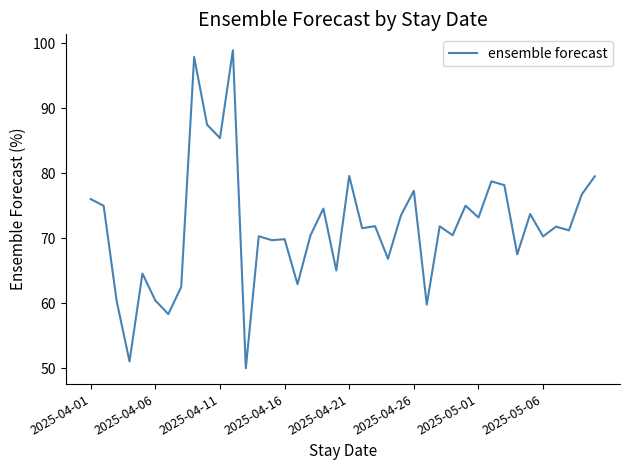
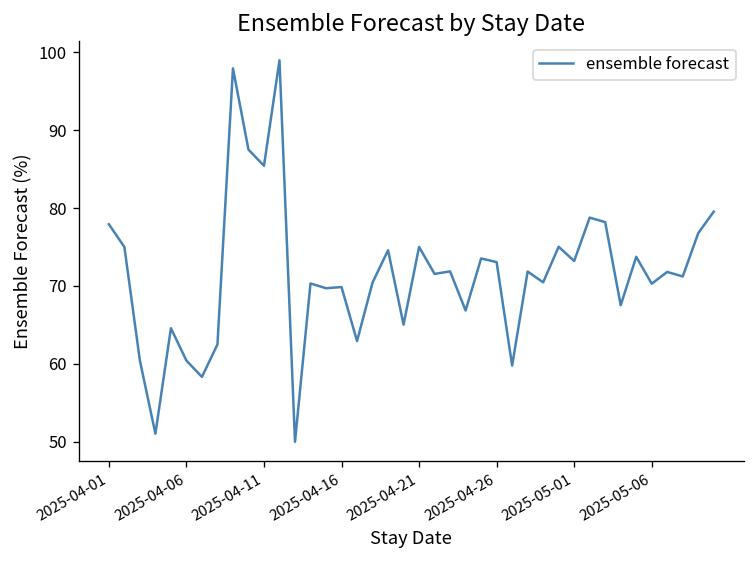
  {
-   "2025-04-01": 76,
+   "2025-04-01": 78,
    "2025-04-06": 60,
    "2025-04-11": 85,
    "2025-04-16": 70,
-   "2025-04-21": 80,
-   "2025-04-26": 77,
+   "2025-04-21": 75,
+   "2025-04-26": 73,
    "2025-05-01": 73,
    "2025-05-06": 70
  }
